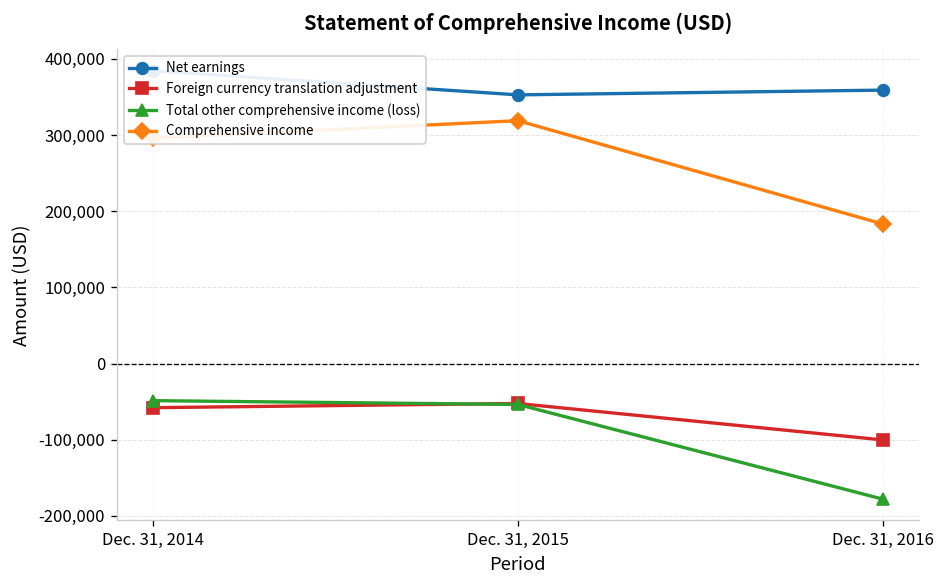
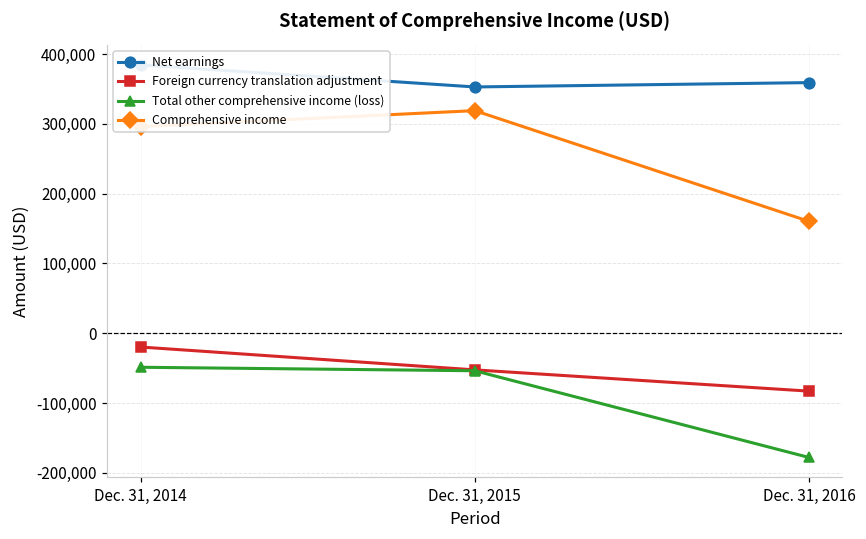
  {
    "Net earnings": {
      "Dec. 31, 2015": "350,000",
      "Dec. 31, 2016": "360,000"
    },
    "Foreign currency translation adjustment": {
-     "Dec. 31, 2014": "-60,000",
-     "Dec. 31, 2016": "-100,000"
+     "Dec. 31, 2014": "-20,000",
+     "Dec. 31, 2016": "-80,000"
    },
    "Total other comprehensive income (loss)": {
      "Dec. 31, 2014": "-50,000",
      "Dec. 31, 2016": "-180,000"
    },
    "Comprehensive income": {
      "Dec. 31, 2014": "300,000",
      "Dec. 31, 2015": "320,000",
-     "Dec. 31, 2016": "180,000"
+     "Dec. 31, 2016": "160,000"
    }
  }
